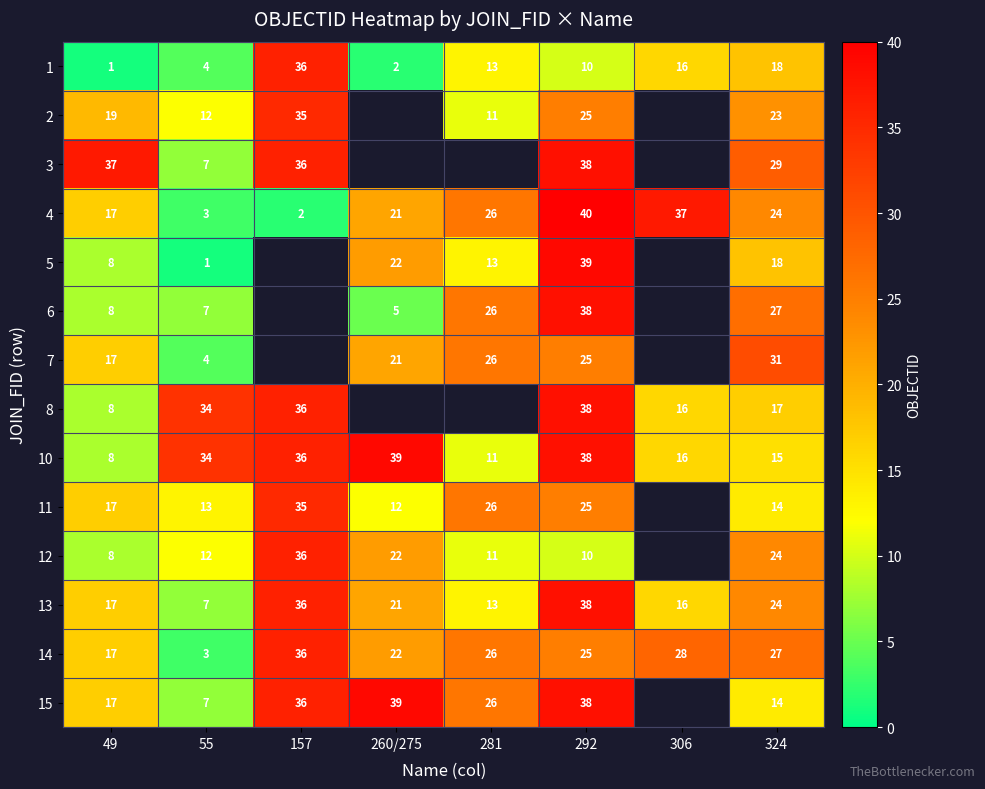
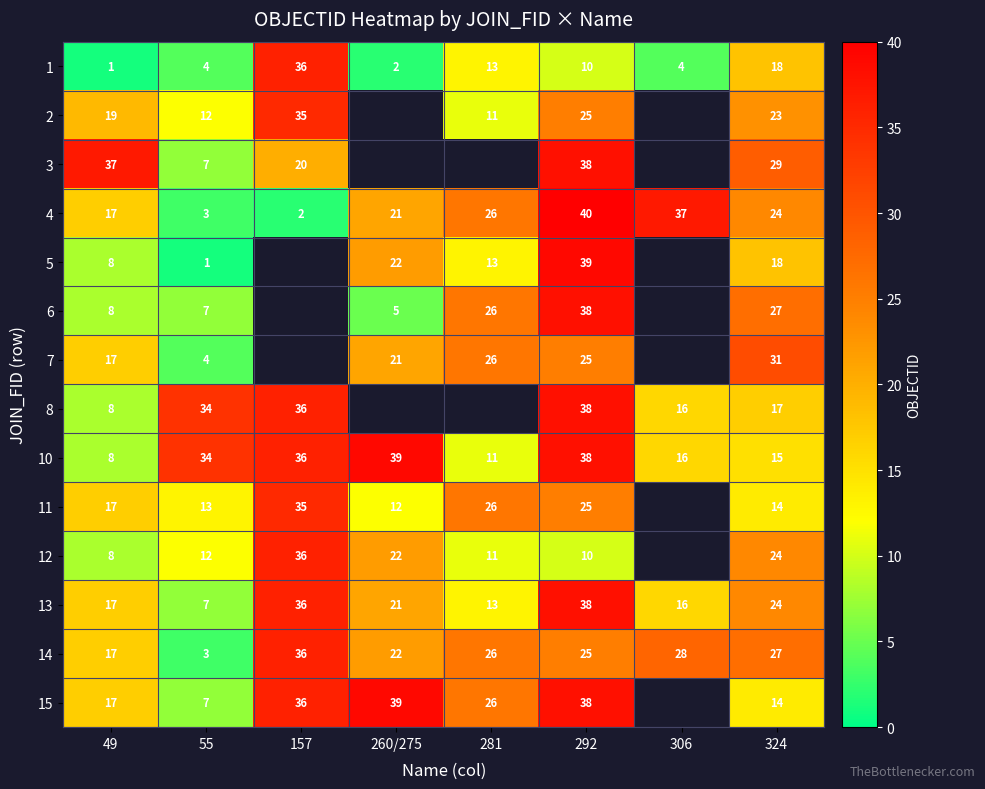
  {
    "1": {
      "49": 1,
      "55": 4,
      "157": 36,
      "260/275": 2,
      "281": 13,
      "292": 10,
-     "306": 16,
+     "306": 4,
      "324": 18
    },
    "2": {
      "49": 19,
      "55": 12,
      "157": 35,
      "281": 11,
      "292": 25,
      "324": 23
    },
    "3": {
      "49": 37,
      "55": 7,
-     "157": 36,
+     "157": 20,
      "292": 38,
      "324": 29
    },
    "4": {
      "49": 17,
      "55": 3,
      "157": 2,
      "260/275": 21,
      "281": 26,
      "292": 40,
      "306": 37,
      "324": 24
    },
    "5": {
      "49": 8,
      "55": 1,
      "260/275": 22,
      "281": 13,
      "292": 39,
      "324": 18
    },
    "6": {
      "49": 8,
      "55": 7,
      "260/275": 5,
      "281": 26,
      "292": 38,
      "324": 27
    },
    "7": {
      "49": 17,
      "55": 4,
      "260/275": 21,
      "281": 26,
      "292": 25,
      "324": 31
    },
    "8": {
      "49": 8,
      "55": 34,
      "157": 36,
      "292": 38,
      "306": 16,
      "324": 17
    },
    "10": {
      "49": 8,
      "55": 34,
      "157": 36,
      "260/275": 39,
      "281": 11,
      "292": 38,
      "306": 16,
      "324": 15
    },
    "11": {
      "49": 17,
      "55": 13,
      "157": 35,
      "260/275": 12,
      "281": 26,
      "292": 25,
      "324": 14
    },
    "12": {
      "49": 8,
      "55": 12,
      "157": 36,
      "260/275": 22,
      "281": 11,
      "292": 10,
      "324": 24
    },
    "13": {
      "49": 17,
      "55": 7,
      "157": 36,
      "260/275": 21,
      "281": 13,
      "292": 38,
      "306": 16,
      "324": 24
    },
    "14": {
      "49": 17,
      "55": 3,
      "157": 36,
      "260/275": 22,
      "281": 26,
      "292": 25,
      "306": 28,
      "324": 27
    },
    "15": {
      "49": 17,
      "55": 7,
      "157": 36,
      "260/275": 39,
      "281": 26,
      "292": 38,
      "324": 14
    }
  }
